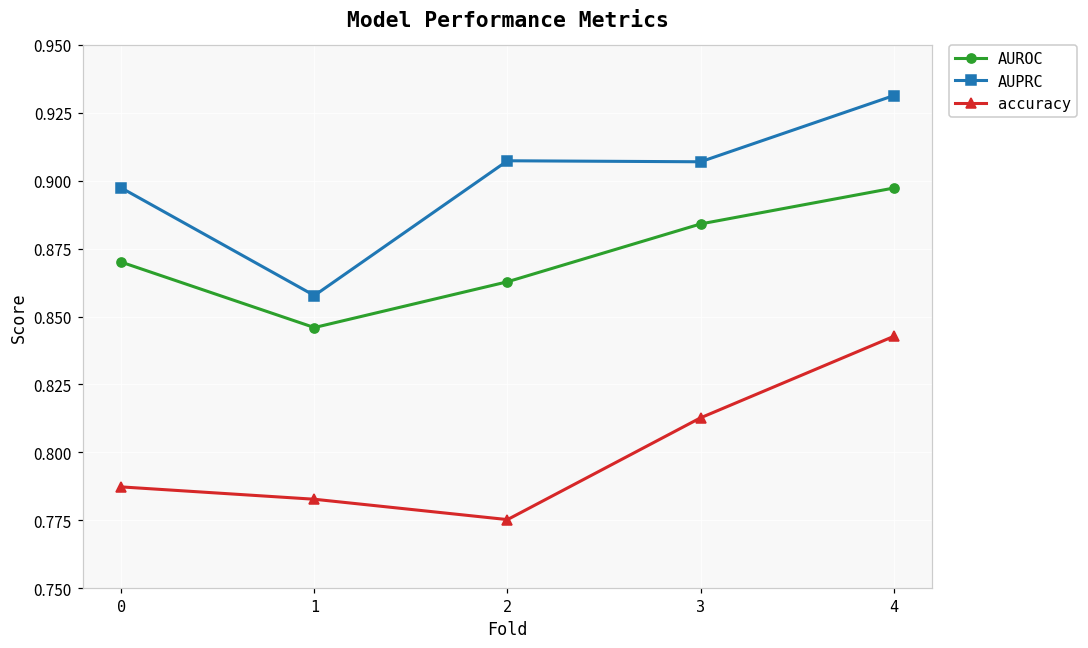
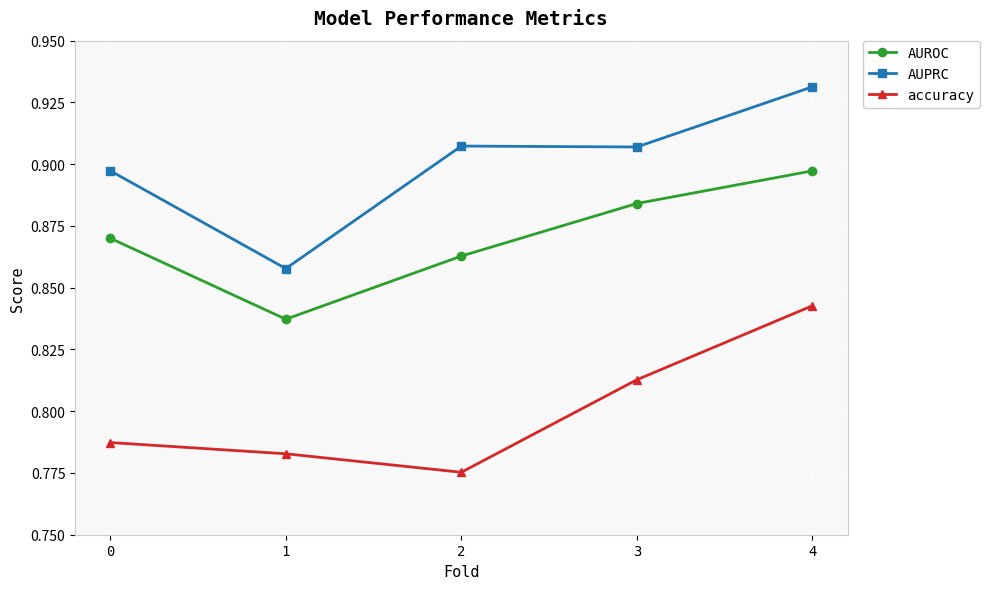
  {
    "AUROC": {
      "0": 0.870,
-     "1": 0.846,
+     "1": 0.837,
      "2": 0.863,
      "3": 0.884,
      "4": 0.897
    },
    "AUPRC": {
      "0": 0.897,
      "1": 0.858,
      "2": 0.907,
      "3": 0.907,
      "4": 0.931
    },
    "accuracy": {
      "0": 0.787,
      "1": 0.783,
      "2": 0.775,
      "3": 0.813,
      "4": 0.843
    }
  }
